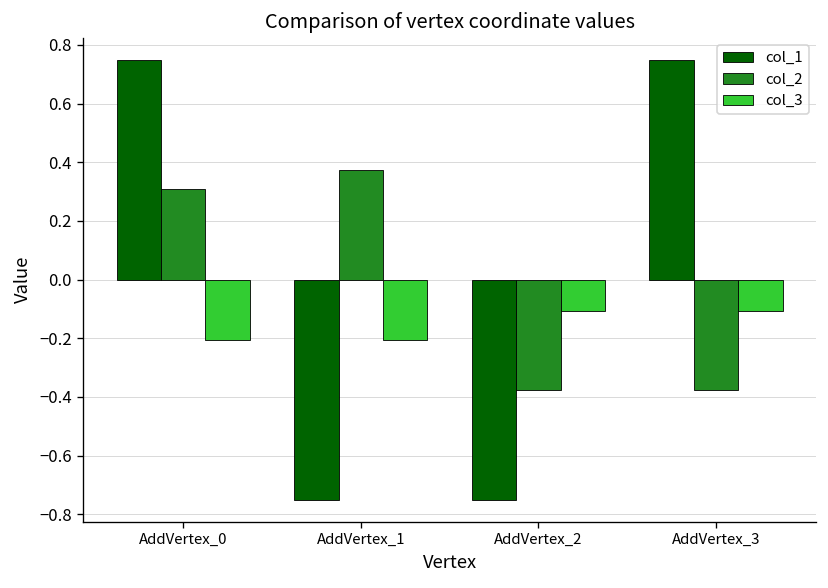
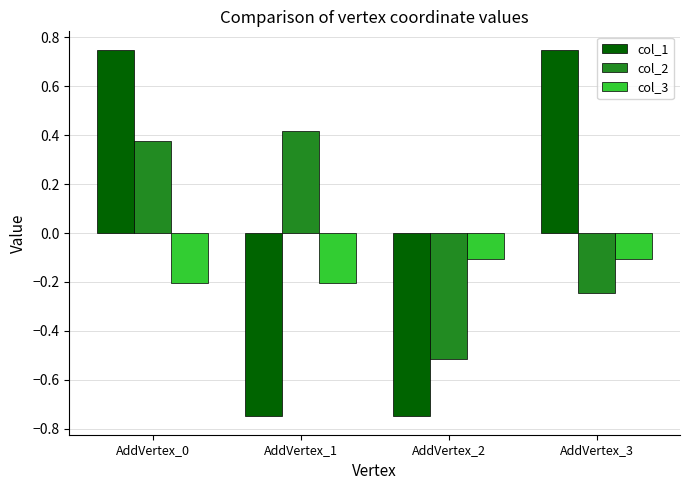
  {
    "col_1": {
      "AddVertex_0": 0.75,
      "AddVertex_1": -0.75,
      "AddVertex_2": -0.75,
      "AddVertex_3": 0.75
    },
    "col_2": {
-     "AddVertex_0": 0.31,
-     "AddVertex_1": 0.38,
-     "AddVertex_2": -0.38,
-     "AddVertex_3": -0.38
+     "AddVertex_0": 0.38,
+     "AddVertex_1": 0.42,
+     "AddVertex_2": -0.52,
+     "AddVertex_3": -0.25
    },
    "col_3": {
      "AddVertex_0": -0.21,
      "AddVertex_1": -0.21,
      "AddVertex_2": -0.11,
      "AddVertex_3": -0.11
    }
  }
